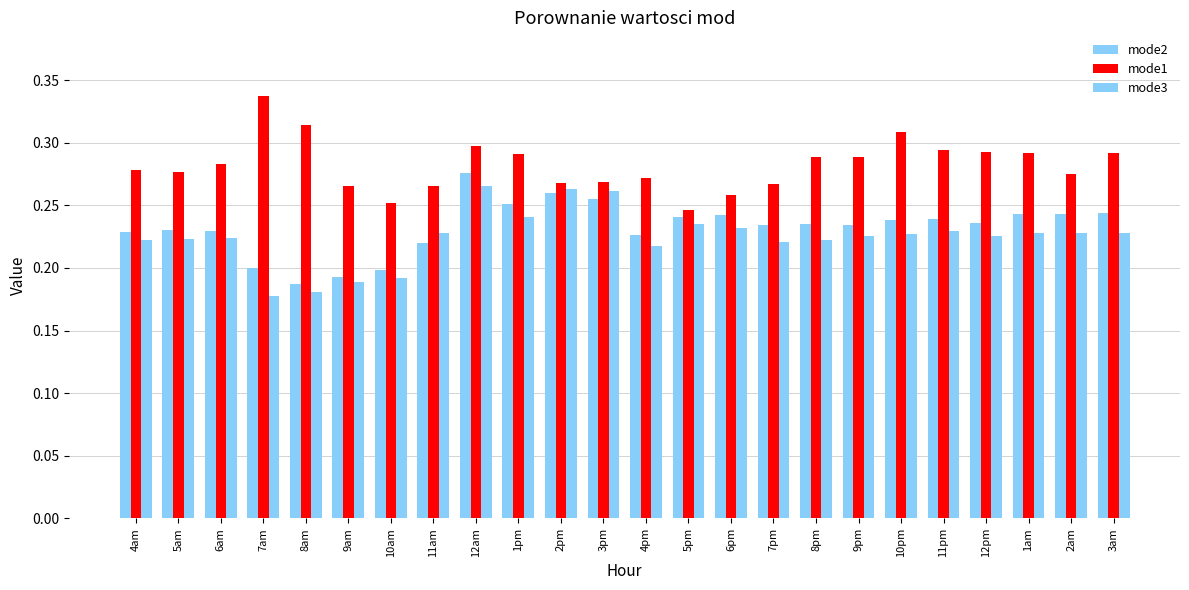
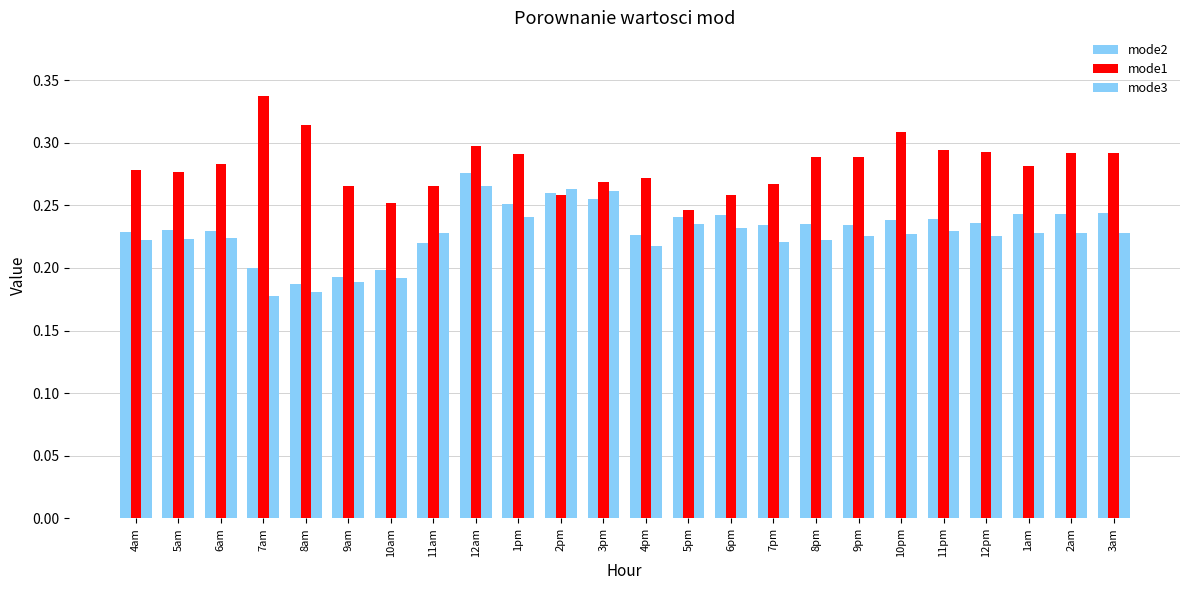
  {
    "mode1": {
      "4am": 0.278,
      "5am": 0.277,
      "6am": 0.284,
      "7am": 0.338,
      "8am": 0.314,
      "9am": 0.266,
      "10am": 0.252,
      "11am": 0.266,
      "12am": 0.298,
      "1pm": 0.291,
-     "2pm": 0.268,
+     "2pm": 0.258,
      "3pm": 0.269,
      "4pm": 0.272,
      "5pm": 0.246,
      "6pm": 0.259,
      "7pm": 0.267,
      "8pm": 0.288,
      "9pm": 0.289,
      "10pm": 0.309,
      "11pm": 0.294,
      "12pm": 0.293,
-     "1am": 0.292,
-     "2am": 0.275,
+     "1am": 0.282,
+     "2am": 0.292,
      "3am": 0.292
    }
  }
